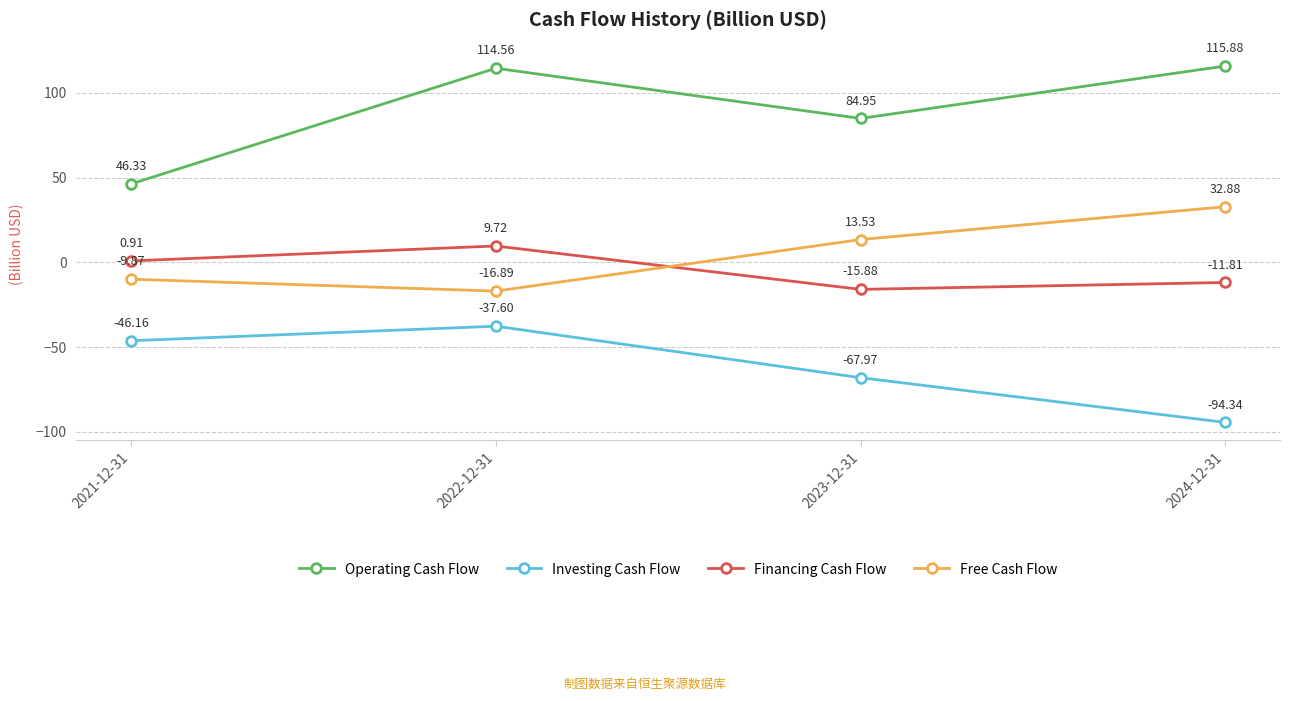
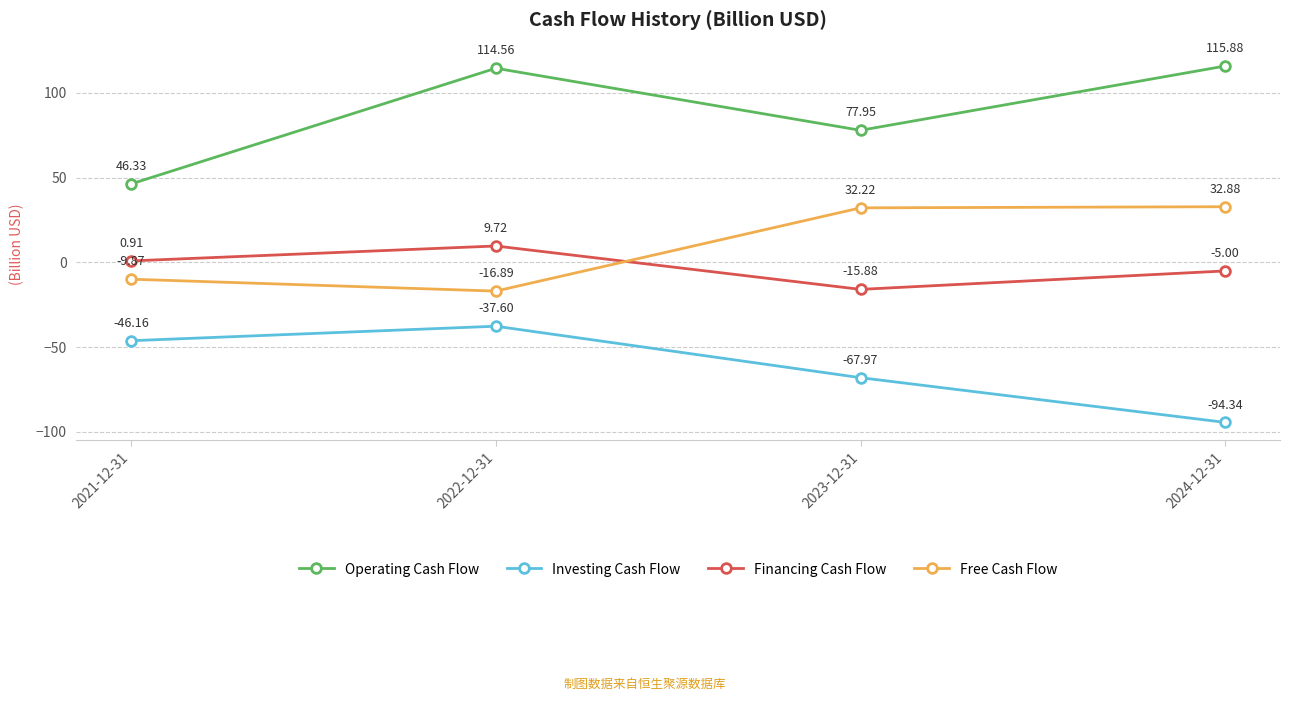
  {
    "Operating Cash Flow": {
      "2021-12-31": 46.33,
      "2022-12-31": 114.56,
-     "2023-12-31": 84.95,
+     "2023-12-31": 77.95,
      "2024-12-31": 115.88
    },
    "Investing Cash Flow": {
      "2021-12-31": -46.16,
      "2022-12-31": -37.60,
      "2023-12-31": -67.97,
      "2024-12-31": -94.34
    },
    "Financing Cash Flow": {
      "2021-12-31": 0.91,
      "2022-12-31": 9.72,
      "2023-12-31": -15.88,
-     "2024-12-31": -11.81
+     "2024-12-31": -5.00
    },
    "Free Cash Flow": {
      "2022-12-31": -16.89,
-     "2023-12-31": 13.53,
+     "2023-12-31": 32.22,
      "2024-12-31": 32.88
    }
  }
